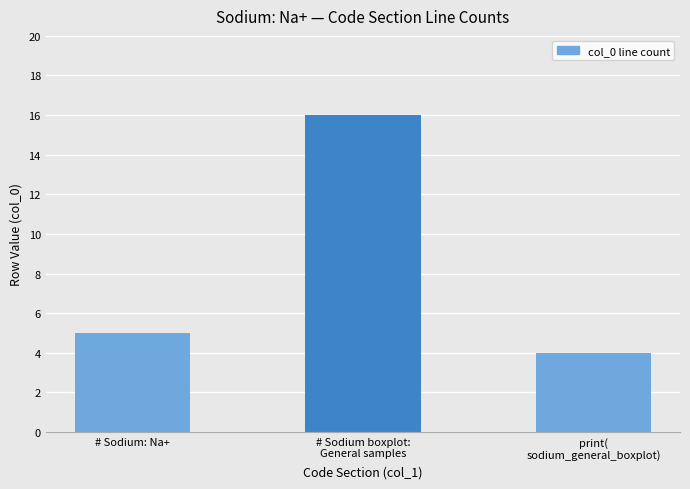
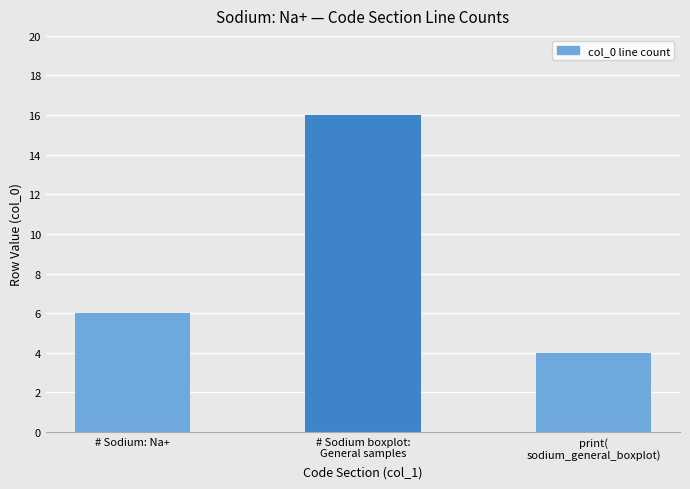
  {
-   "# Sodium: Na+": 5,
+   "# Sodium: Na+": 6,
    "# Sodium boxplot: General samples": 16,
    "print( sodium_general_boxplot)": 4
  }
